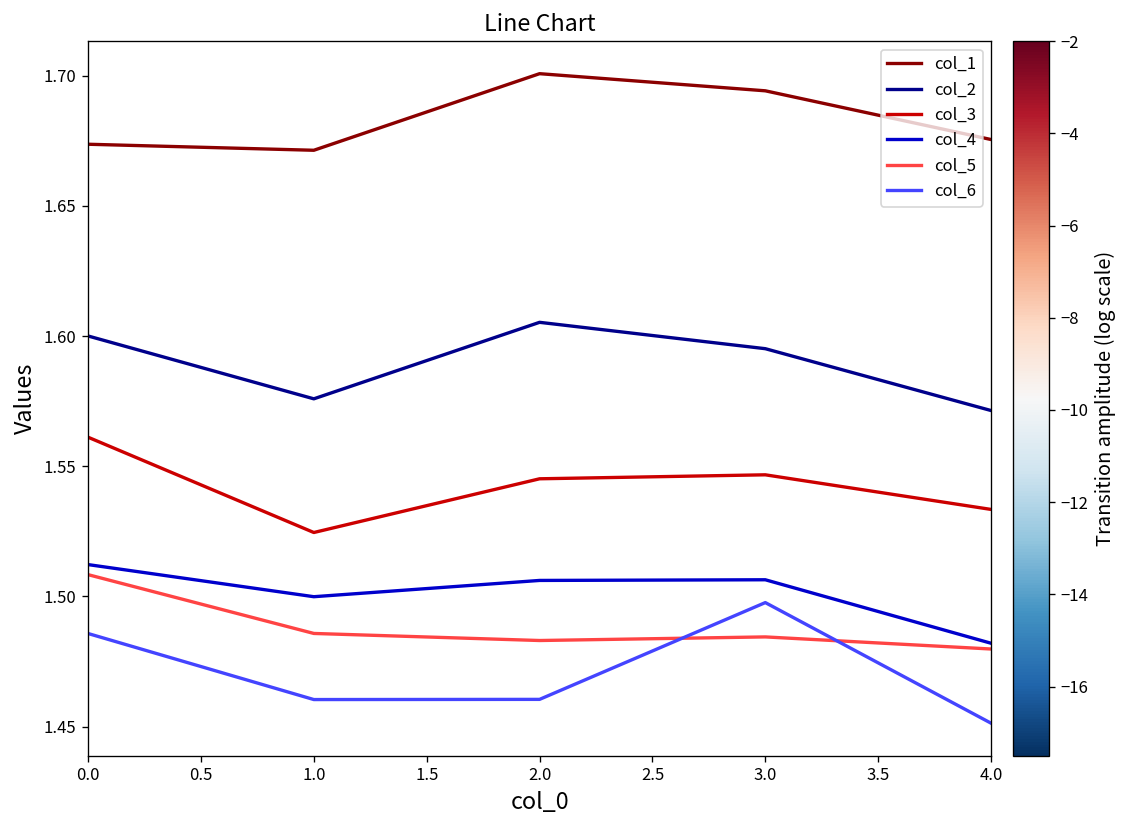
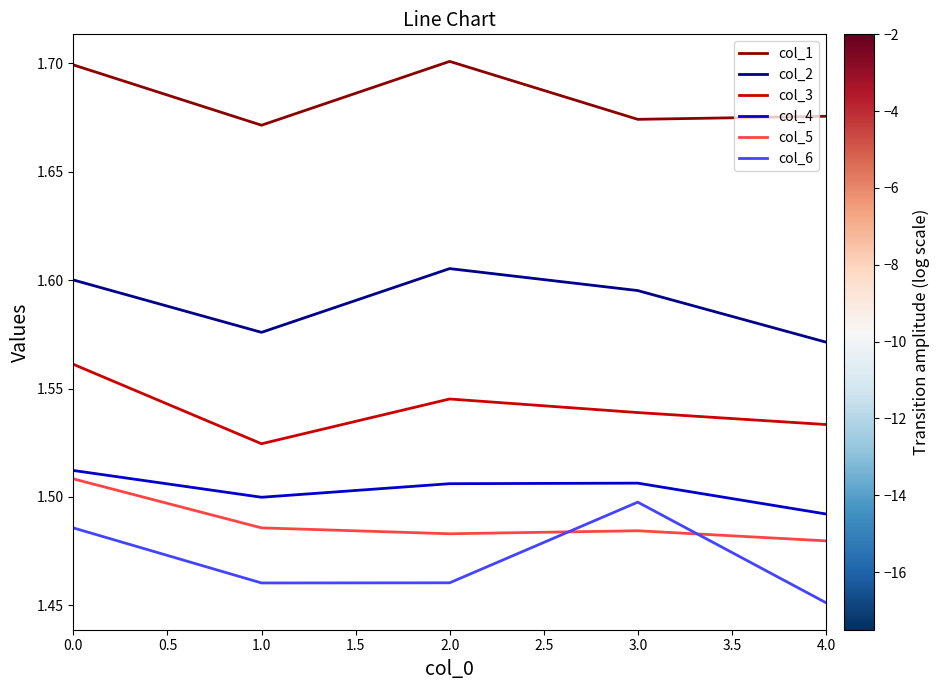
  {
    "col_1": {
-     "0.0": 1.674,
+     "0.0": 1.699,
      "1.0": 1.671,
      "2.0": 1.701,
-     "3.0": 1.694,
+     "3.0": 1.674,
      "4.0": 1.676
    },
    "col_2": {
      "0.0": 1.600,
      "1.0": 1.576,
      "2.0": 1.605,
      "3.0": 1.595,
      "4.0": 1.571
    },
    "col_3": {
      "0.0": 1.561,
      "1.0": 1.525,
      "2.0": 1.545,
-     "3.0": 1.547,
+     "3.0": 1.539,
      "4.0": 1.533
    },
    "col_4": {
      "0.0": 1.512,
      "1.0": 1.500,
      "2.0": 1.506,
      "3.0": 1.506,
-     "4.0": 1.482
+     "4.0": 1.492
    },
    "col_5": {
      "0.0": 1.508,
      "1.0": 1.486,
      "2.0": 1.483,
      "3.0": 1.484,
      "4.0": 1.480
    },
    "col_6": {
      "0.0": 1.486,
      "1.0": 1.460,
      "2.0": 1.460,
      "3.0": 1.498,
      "4.0": 1.451
    }
  }
